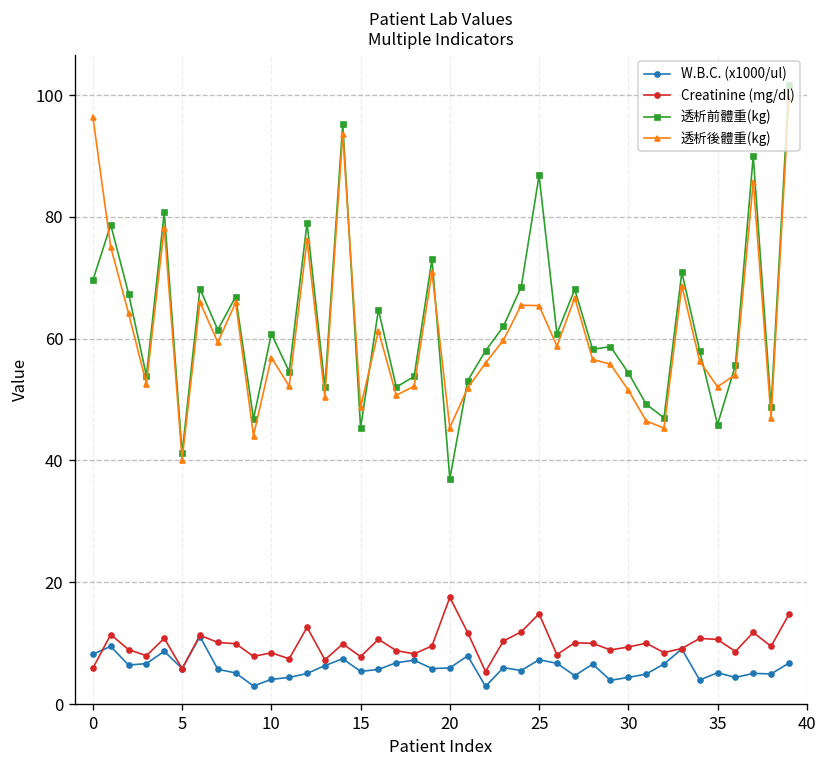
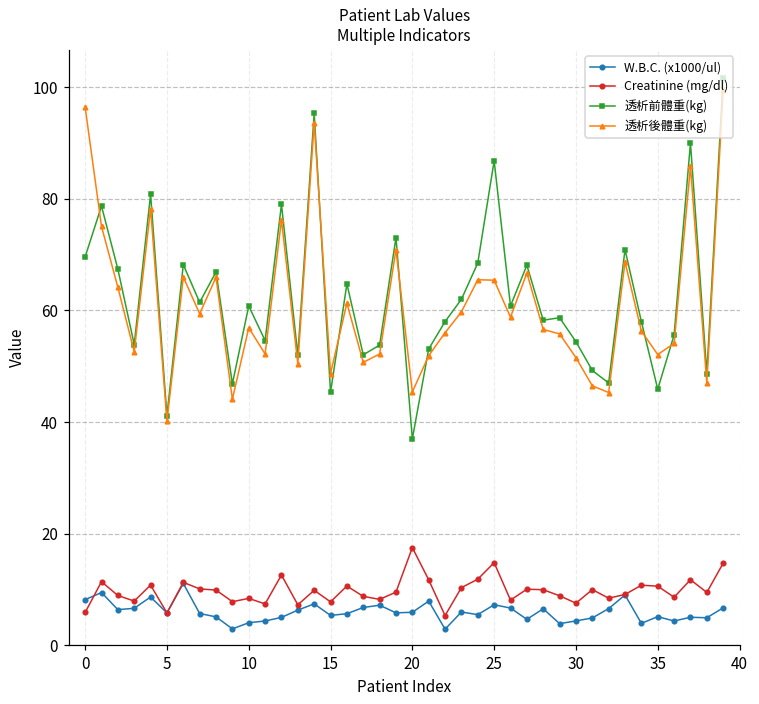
  {
    "W.B.C. (x1000/ul)": {
      "0": 8,
      "10": 4,
      "15": 5,
      "20": 6,
      "25": 7,
      "30": 4,
      "35": 5
    },
    "Creatinine (mg/dl)": {
      "0": 6,
      "10": 8,
      "15": 8,
      "20": 18,
      "25": 15,
-     "30": 9,
+     "30": 8,
      "35": 11
    },
    "透析前體重(kg)": {
      "0": 70,
      "5": 41,
      "10": 61,
      "15": 45,
      "20": 37,
      "25": 87,
      "30": 54,
      "35": 46
    },
    "透析後體重(kg)": {
      "0": 96,
      "5": 40,
      "10": 57,
      "15": 49,
      "20": 45,
      "25": 65,
      "30": 52,
      "35": 52
    }
  }
